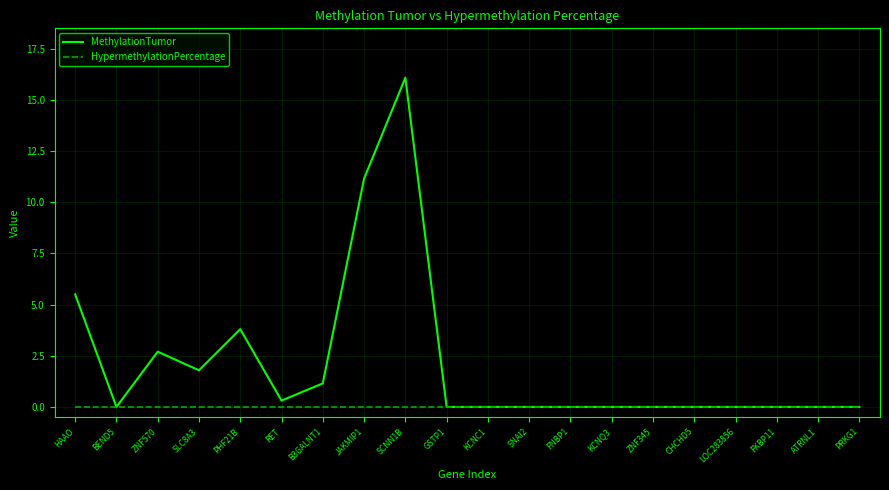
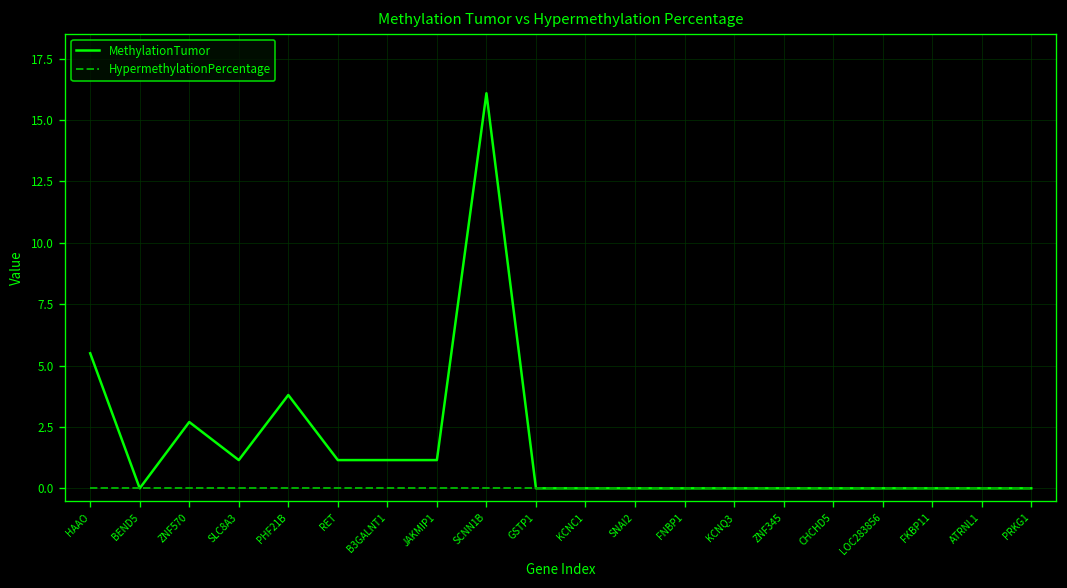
  {
    "MethylationTumor": {
      "HAAO": 5.5,
      "ZNF570": 2.7,
-     "SLC8A3": 1.8,
+     "SLC8A3": 1.2,
      "PHF21B": 3.8,
-     "RET": 0.3,
+     "RET": 1.2,
      "B3GALNT1": 1.2,
-     "JAKMIP1": 11.2,
+     "JAKMIP1": 1.2,
      "SCNN1B": 16.1
    },
    "HypermethylationPercentage": {
      "HAAO": 0.0,
      "ZNF570": 0.0,
      "SLC8A3": 0.0,
      "PHF21B": 0.0,
      "RET": 0.0,
      "B3GALNT1": 0.0,
      "JAKMIP1": 0.0,
      "SCNN1B": 0.0
    }
  }
